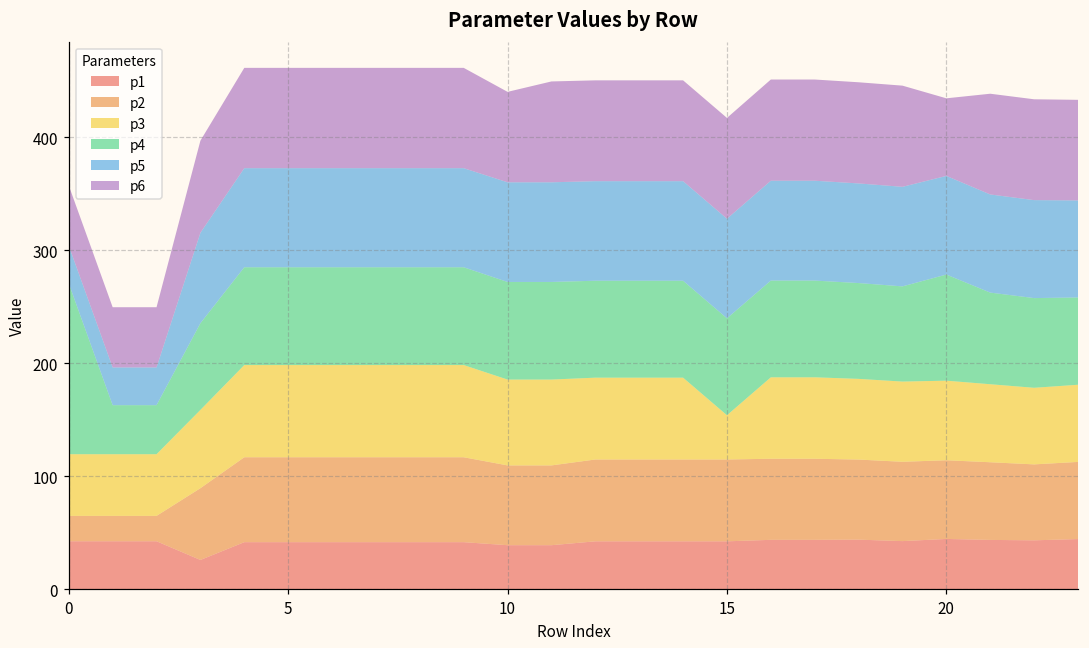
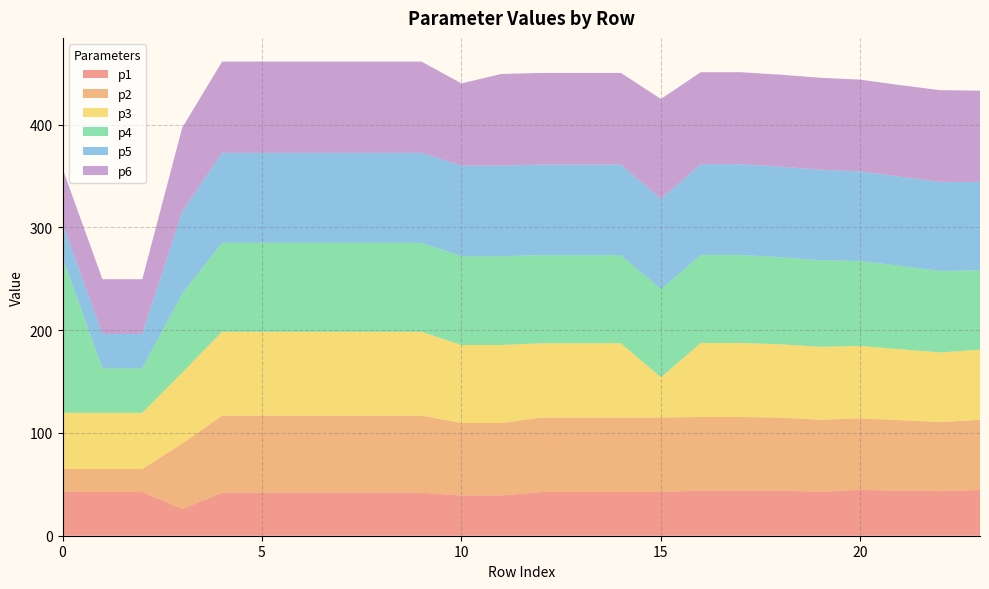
  {
    "p3": {
      "0": 55,
      "5": 82,
      "10": 76,
      "15": 39,
      "20": 70
    },
    "p4": {
      "0": 151,
      "5": 86,
      "10": 86,
      "15": 86,
-     "20": 94
+     "20": 83
    },
    "p5": {
      "0": 33,
      "5": 88,
      "10": 88,
      "15": 88,
      "20": 87
    },
    "p6": {
      "0": 53,
      "5": 89,
      "10": 80,
-     "15": 89,
-     "20": 69
+     "15": 97,
+     "20": 89
    }
  }
